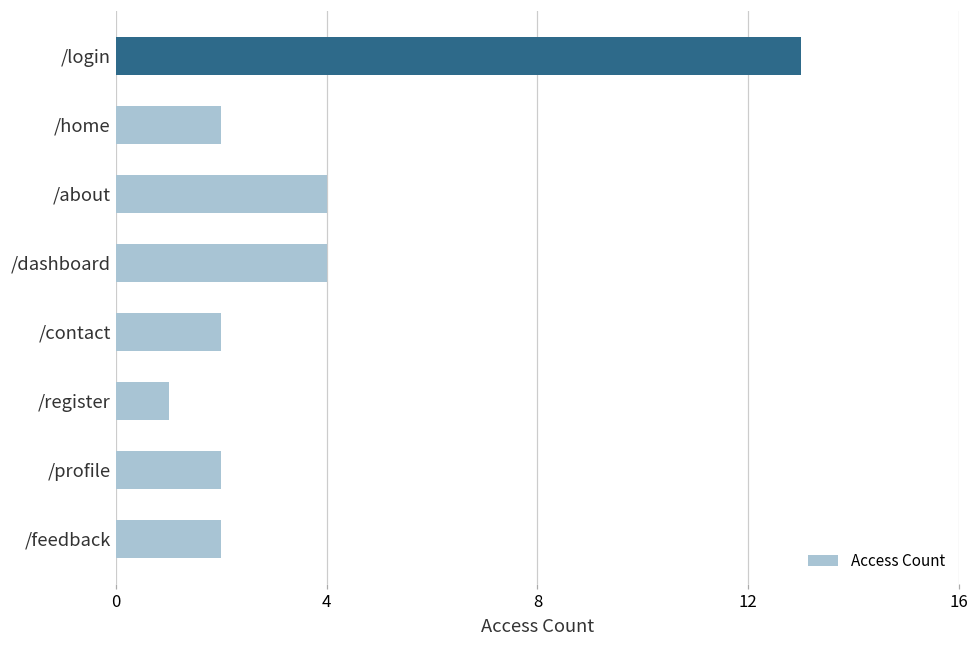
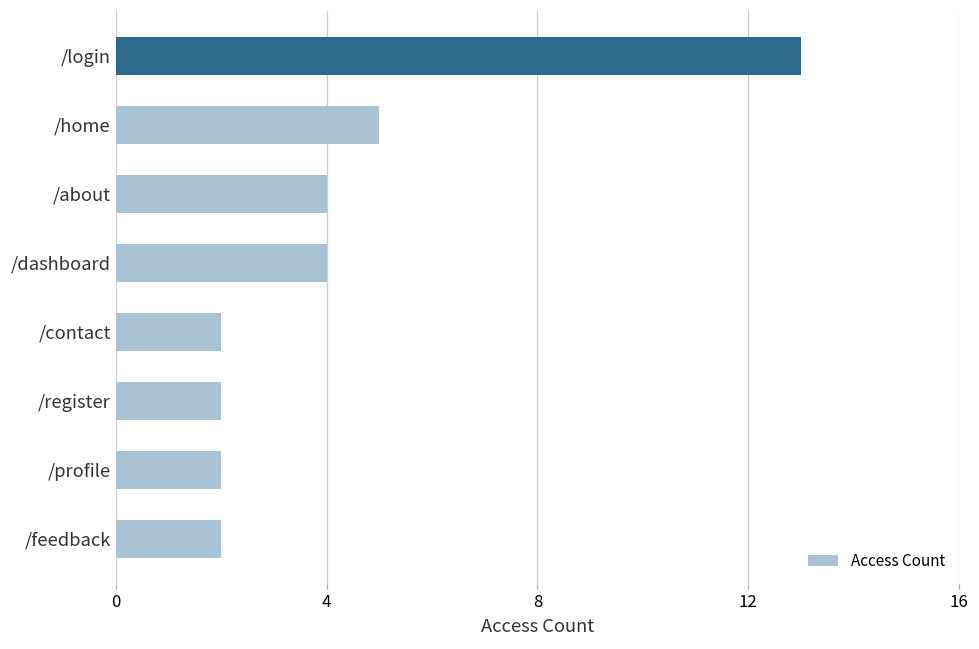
  {
    "/login": 13,
-   "/home": 2,
+   "/home": 5,
    "/about": 4,
    "/dashboard": 4,
    "/contact": 2,
-   "/register": 1,
+   "/register": 2,
    "/profile": 2,
    "/feedback": 2
  }
